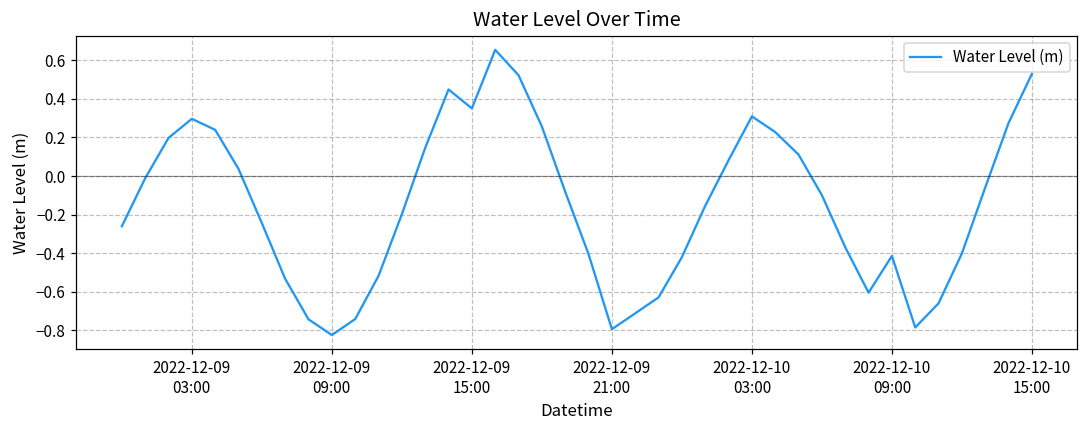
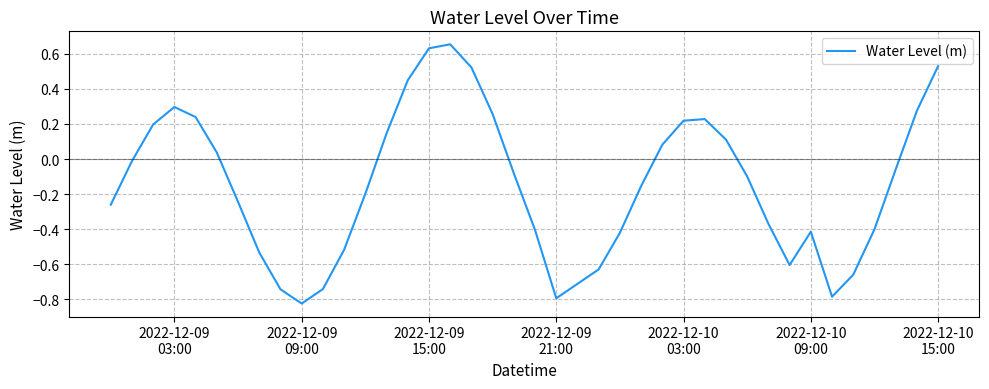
  {
    "2022-12-09 03:00": 0.30,
    "2022-12-09 09:00": -0.82,
-   "2022-12-09 15:00": 0.35,
+   "2022-12-09 15:00": 0.63,
    "2022-12-09 21:00": -0.79,
-   "2022-12-10 03:00": 0.31,
+   "2022-12-10 03:00": 0.22,
    "2022-12-10 09:00": -0.41,
    "2022-12-10 15:00": 0.53
  }
